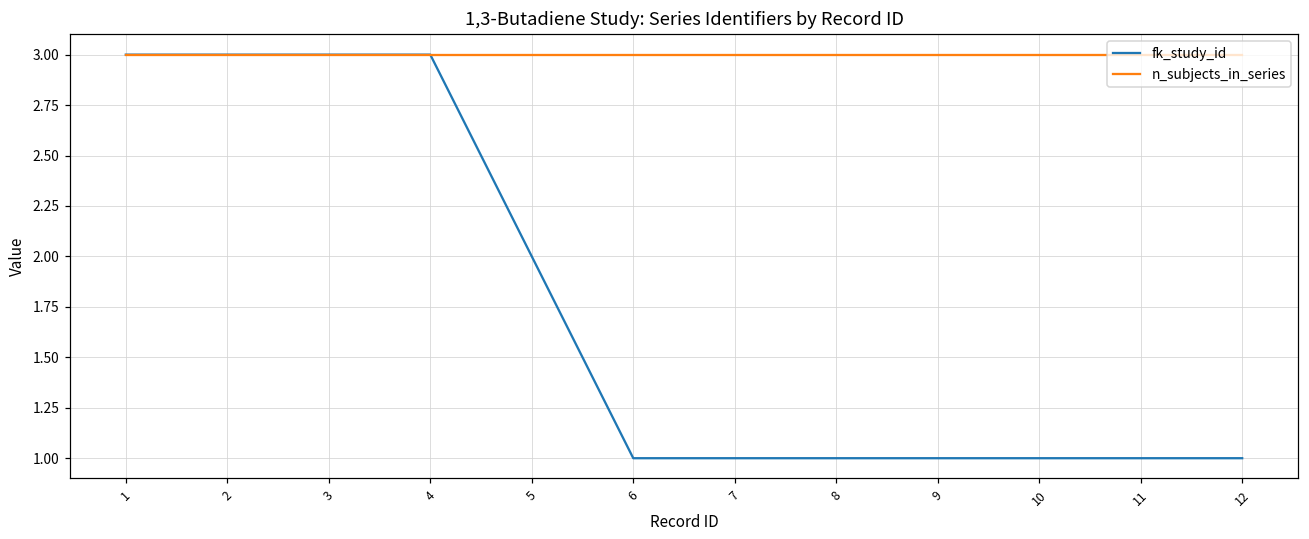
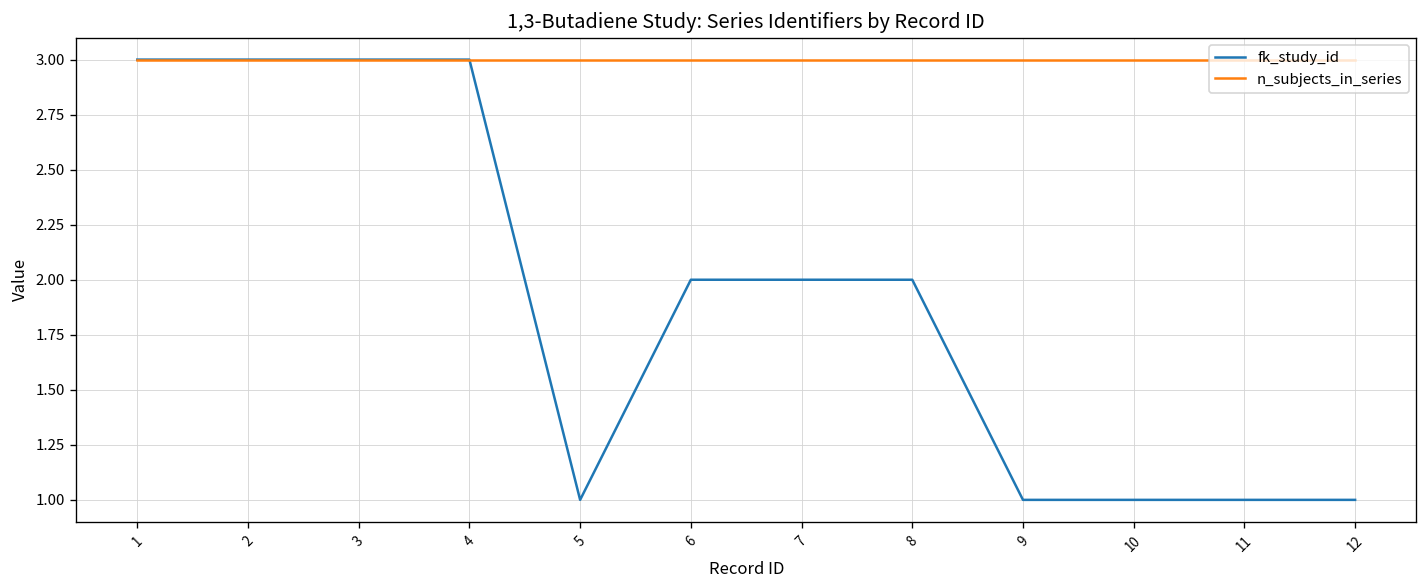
  {
    "fk_study_id": {
-     "5": 2,
-     "6": 1,
-     "7": 1,
-     "8": 1,
+     "5": 1,
+     "6": 2,
+     "7": 2,
+     "8": 2,
      "9": 1,
      "10": 1,
      "11": 1,
      "12": 1
    },
    "n_subjects_in_series": {
      "5": 3,
      "6": 3,
      "7": 3,
      "8": 3,
      "9": 3,
      "10": 3
    }
  }
